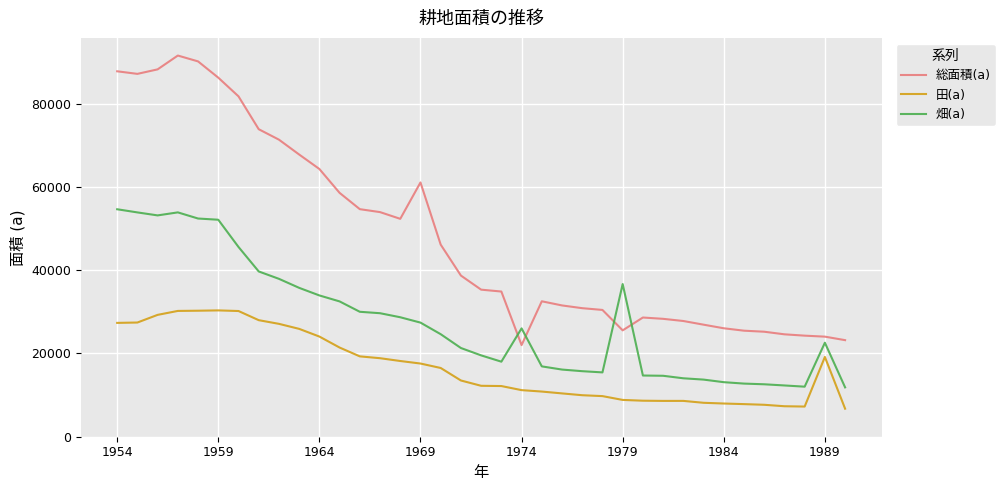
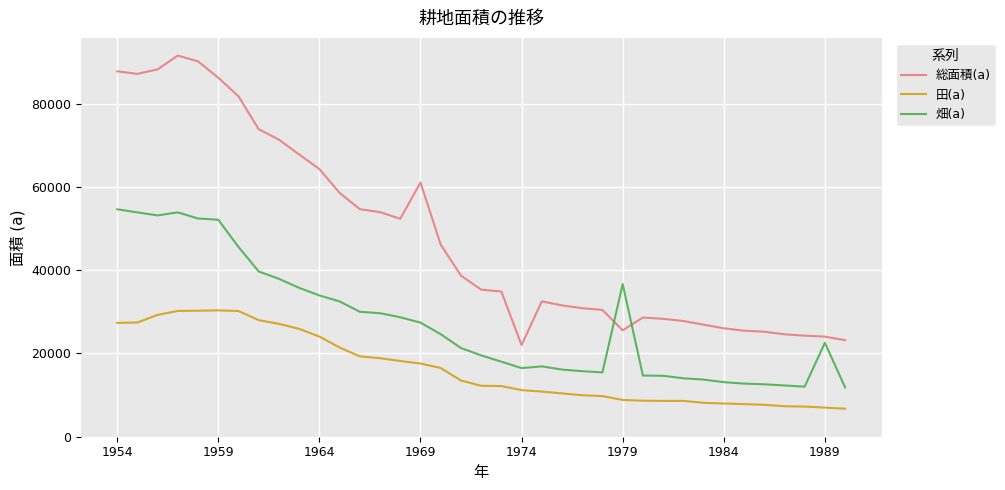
  {
    "総面積(a)": {
      "1954": 88000,
      "1959": 86000,
      "1964": 64000,
      "1969": 61000,
      "1974": 22000,
      "1979": 26000,
      "1984": 26000,
      "1989": 24000
    },
    "田(a)": {
      "1954": 27000,
      "1959": 30000,
      "1964": 24000,
      "1969": 18000,
      "1974": 11000,
      "1979": 9000,
      "1984": 8000,
-     "1989": 19000
+     "1989": 7000
    },
    "畑(a)": {
      "1954": 55000,
      "1959": 52000,
      "1964": 34000,
      "1969": 27000,
-     "1974": 26000,
+     "1974": 16000,
      "1979": 37000,
      "1984": 13000,
      "1989": 23000
    }
  }
